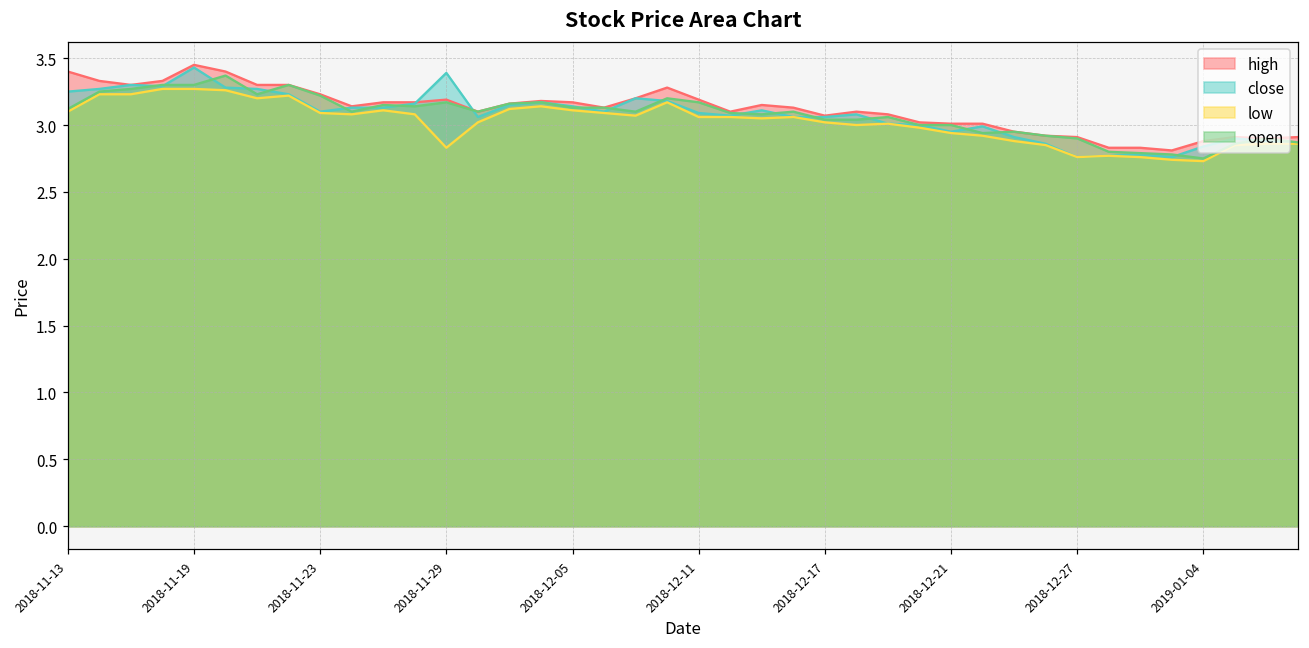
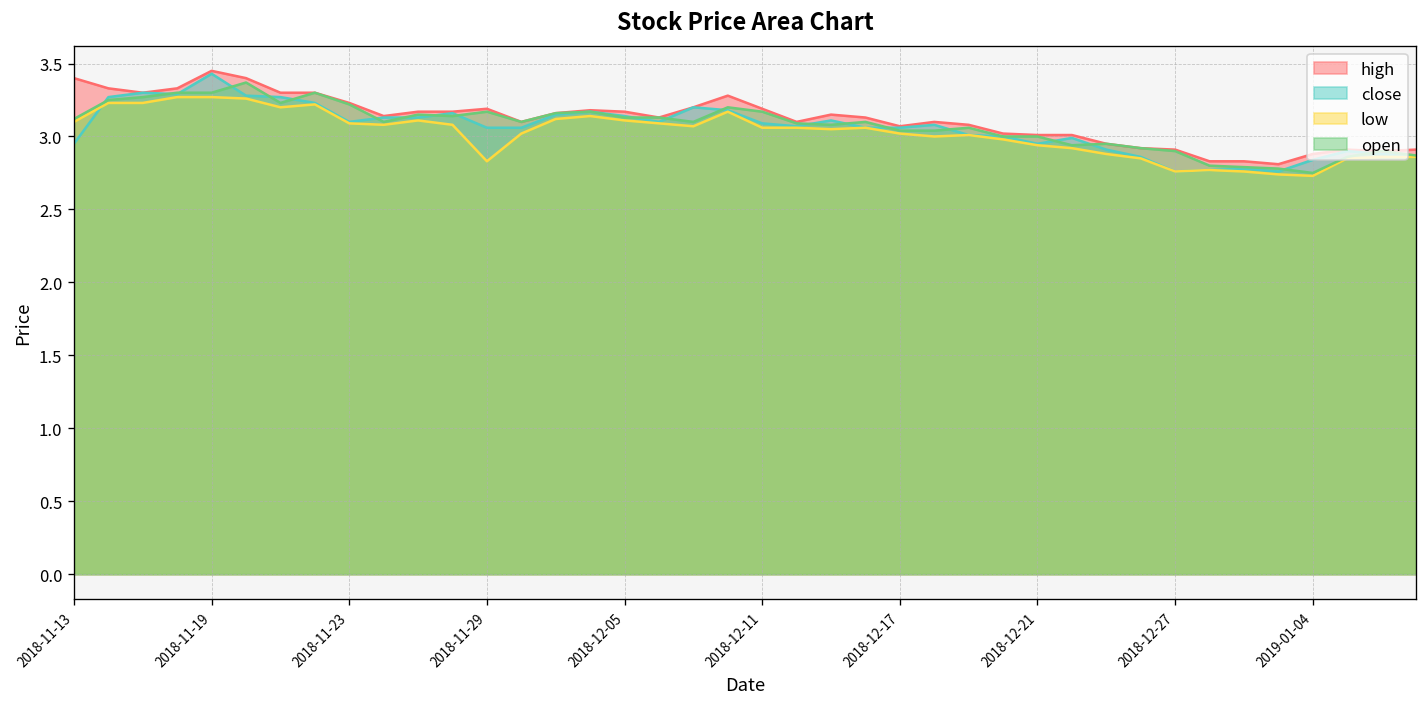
  {
    "high": {
      "2018-11-13": 3.40,
      "2018-12-05": 3.17
    },
    "close": {
-     "2018-11-13": 3.25,
-     "2018-11-29": 3.39,
+     "2018-11-13": 2.95,
+     "2018-11-29": 3.06,
      "2018-12-11": 3.09,
      "2019-01-04": 2.84
    },
    "low": {
      "2018-11-19": 3.27,
      "2018-11-29": 2.83,
      "2018-12-11": 3.06
    },
    "open": {
      "2018-11-19": 3.30
    }
  }
